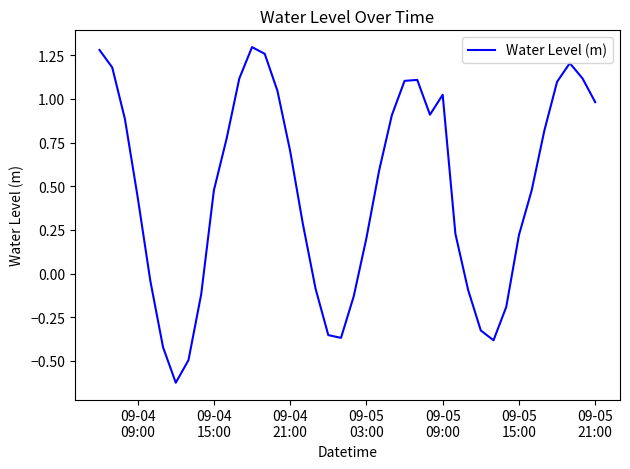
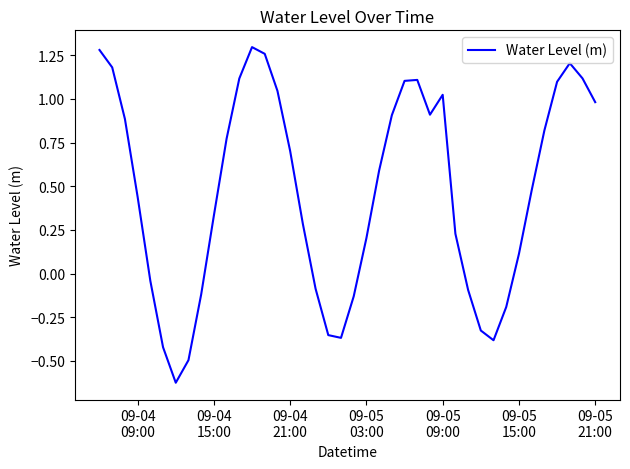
  {
    "09-04 09:00": 0.44,
-   "09-04 15:00": 0.48,
+   "09-04 15:00": 0.33,
    "09-04 21:00": 0.70,
    "09-05 03:00": 0.20,
    "09-05 09:00": 1.02,
-   "09-05 15:00": 0.22,
+   "09-05 15:00": 0.11,
    "09-05 21:00": 0.98
  }
